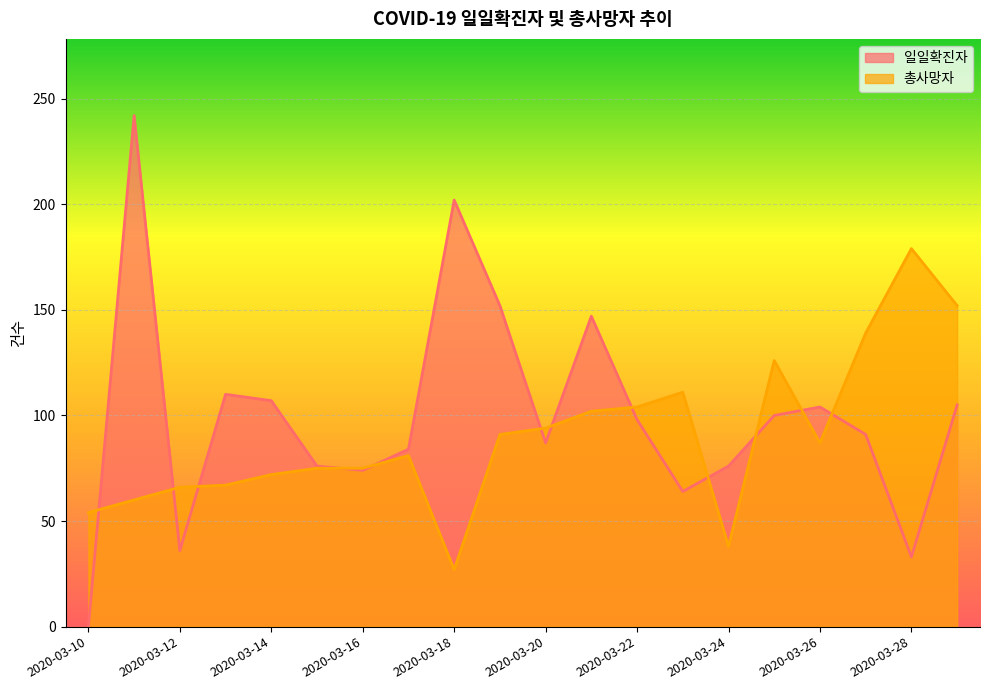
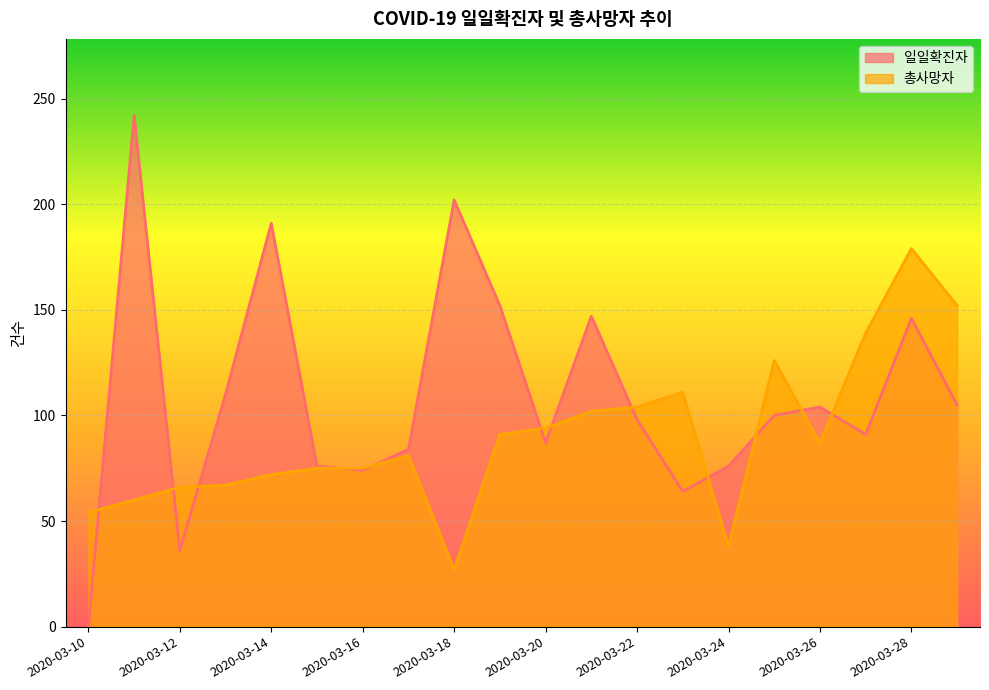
  {
    "일일확진자": {
      "2020-03-10": 0,
      "2020-03-12": 36,
-     "2020-03-14": 107,
+     "2020-03-14": 191,
      "2020-03-18": 202,
      "2020-03-20": 87,
      "2020-03-22": 98,
      "2020-03-24": 76,
      "2020-03-26": 104,
-     "2020-03-28": 33
+     "2020-03-28": 146
    },
    "총사망자": {
      "2020-03-10": 54,
      "2020-03-12": 66,
      "2020-03-14": 72,
      "2020-03-18": 27,
      "2020-03-20": 94,
      "2020-03-22": 104,
      "2020-03-24": 38,
      "2020-03-26": 87,
      "2020-03-28": 179
    }
  }
